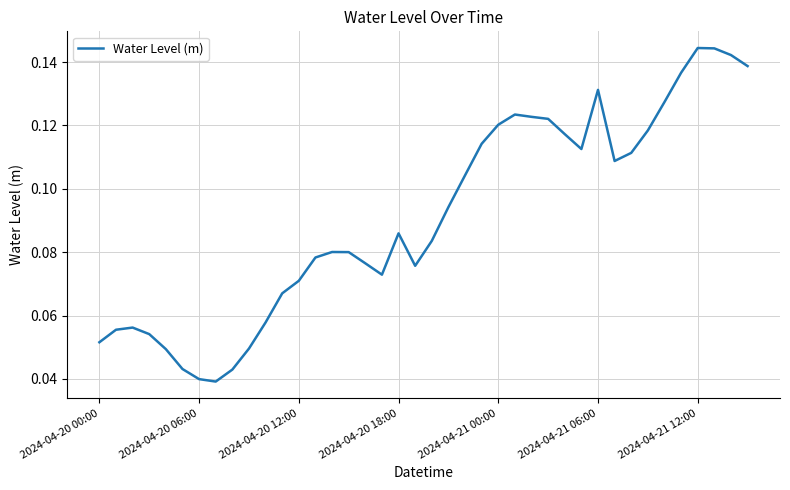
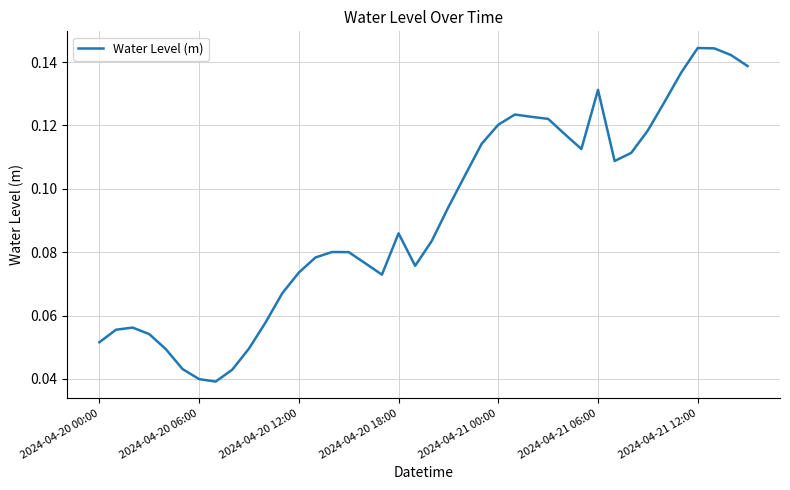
  {
    "2024-04-20 00:00": 0.052,
    "2024-04-20 06:00": 0.040,
-   "2024-04-20 12:00": 0.071,
+   "2024-04-20 12:00": 0.074,
    "2024-04-20 18:00": 0.086,
    "2024-04-21 00:00": 0.120,
    "2024-04-21 06:00": 0.131,
    "2024-04-21 12:00": 0.144
  }
